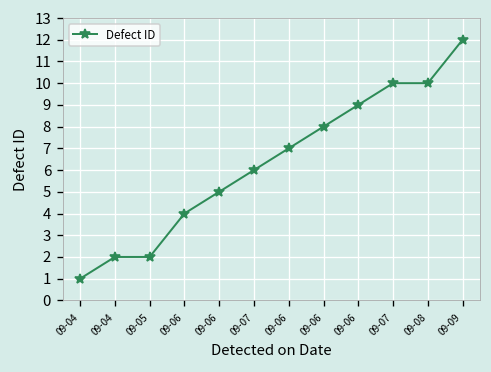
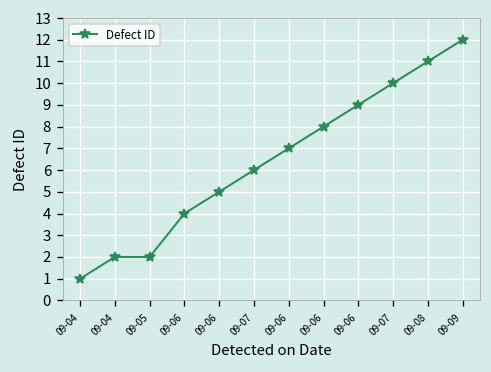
  {
    "09-05": 2,
-   "09-08": 10,
+   "09-08": 11,
    "09-09": 12
  }
